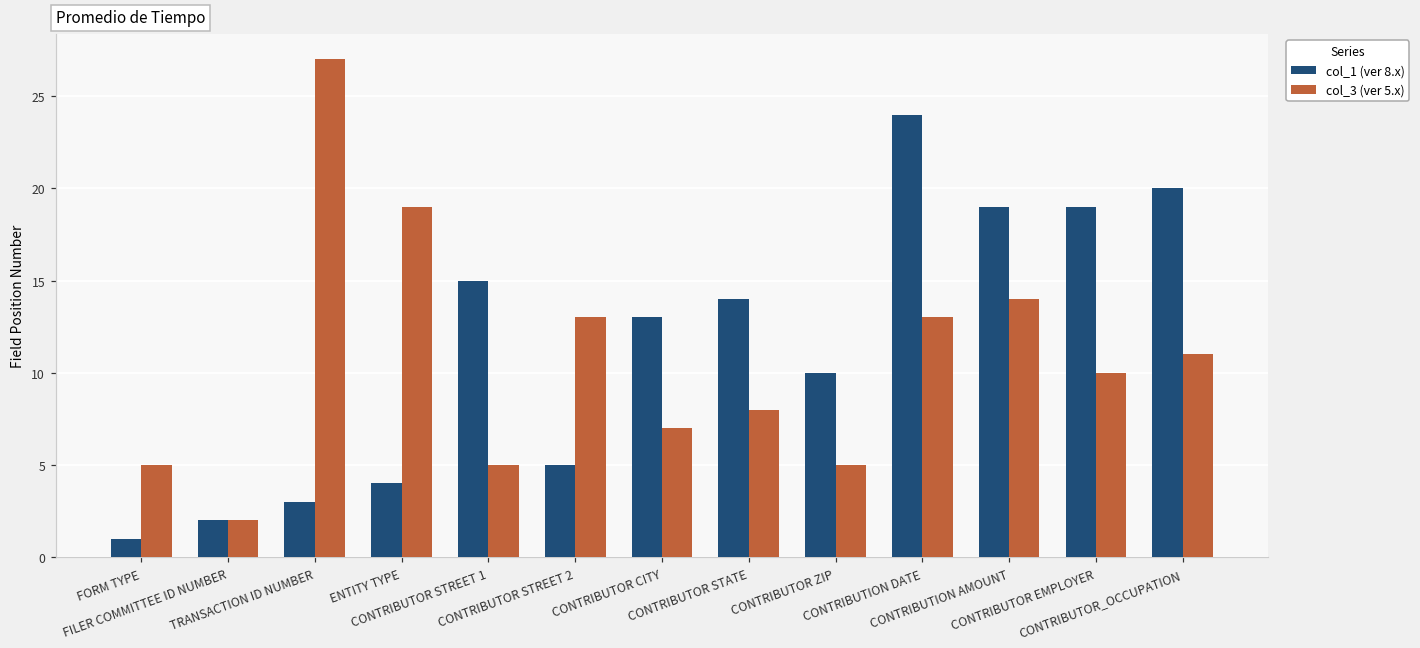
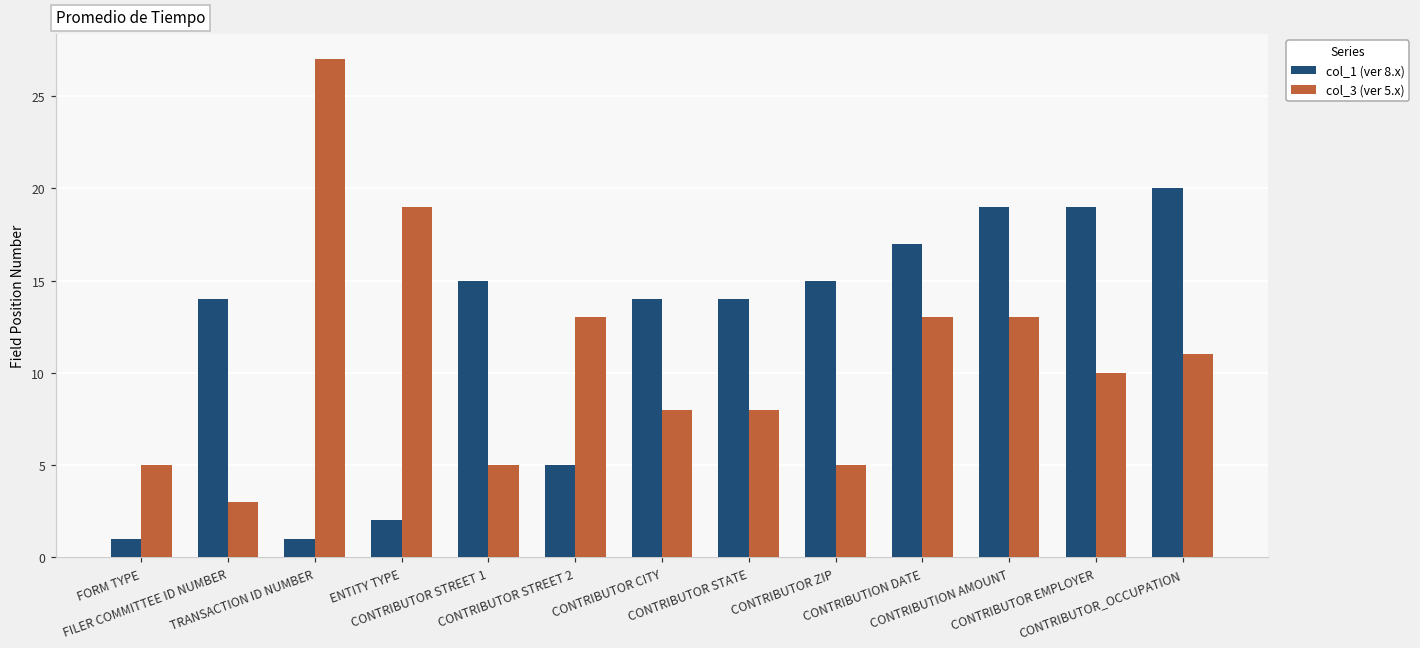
  {
    "col_1 (ver 8.x)": {
      "FORM TYPE": 1,
-     "FILER COMMITTEE ID NUMBER": 2,
-     "TRANSACTION ID NUMBER": 3,
-     "ENTITY TYPE": 4,
+     "FILER COMMITTEE ID NUMBER": 14,
+     "TRANSACTION ID NUMBER": 1,
+     "ENTITY TYPE": 2,
      "CONTRIBUTOR STREET 1": 15,
      "CONTRIBUTOR STREET 2": 5,
-     "CONTRIBUTOR CITY": 13,
+     "CONTRIBUTOR CITY": 14,
      "CONTRIBUTOR STATE": 14,
-     "CONTRIBUTOR ZIP": 10,
-     "CONTRIBUTION DATE": 24,
+     "CONTRIBUTOR ZIP": 15,
+     "CONTRIBUTION DATE": 17,
      "CONTRIBUTION AMOUNT": 19,
      "CONTRIBUTOR EMPLOYER": 19,
      "CONTRIBUTOR_OCCUPATION": 20
    },
    "col_3 (ver 5.x)": {
      "FORM TYPE": 5,
-     "FILER COMMITTEE ID NUMBER": 2,
+     "FILER COMMITTEE ID NUMBER": 3,
      "TRANSACTION ID NUMBER": 27,
      "ENTITY TYPE": 19,
      "CONTRIBUTOR STREET 1": 5,
      "CONTRIBUTOR STREET 2": 13,
-     "CONTRIBUTOR CITY": 7,
+     "CONTRIBUTOR CITY": 8,
      "CONTRIBUTOR STATE": 8,
      "CONTRIBUTOR ZIP": 5,
      "CONTRIBUTION DATE": 13,
-     "CONTRIBUTION AMOUNT": 14,
+     "CONTRIBUTION AMOUNT": 13,
      "CONTRIBUTOR EMPLOYER": 10,
      "CONTRIBUTOR_OCCUPATION": 11
    }
  }
